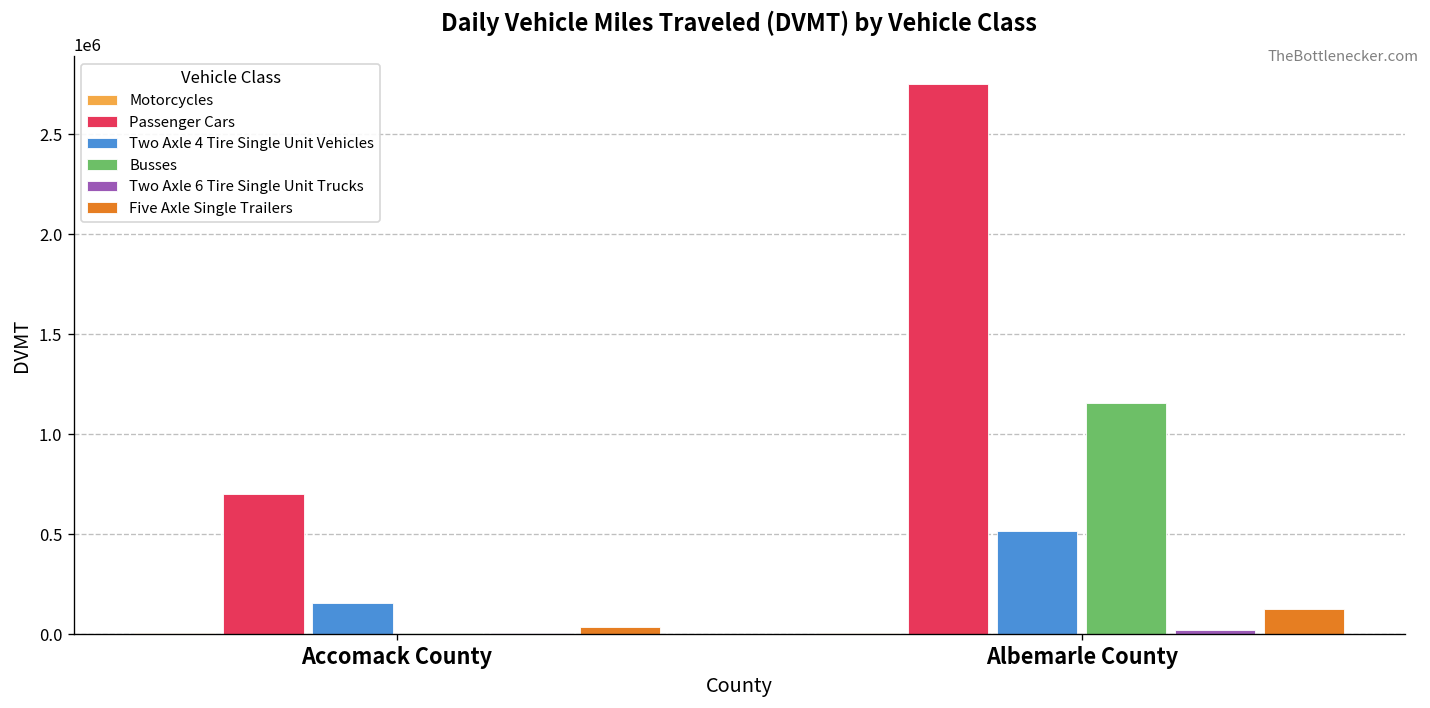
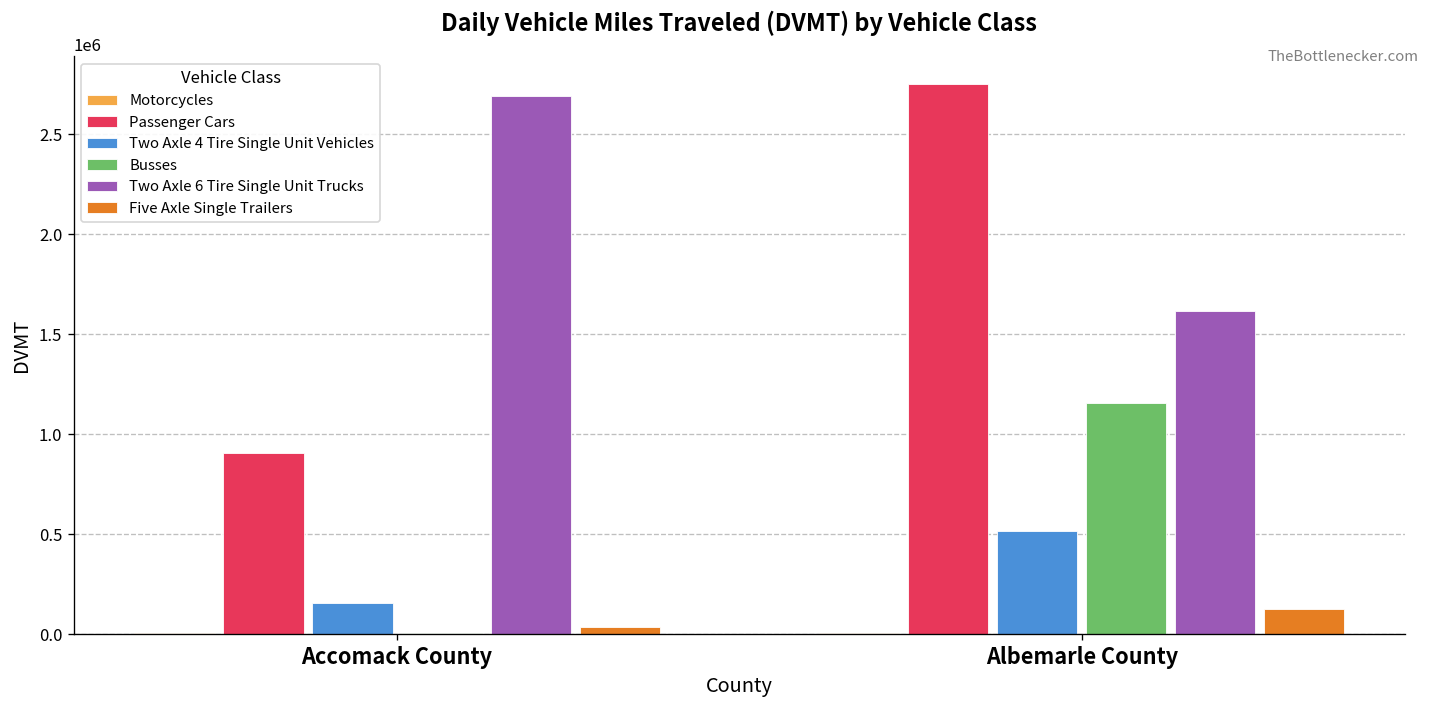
  {
    "Passenger Cars": {
-     "Accomack County": 700000,
+     "Accomack County": 900000,
      "Albemarle County": 2750000
    },
    "Two Axle 4 Tire Single Unit Vehicles": {
      "Accomack County": 160000,
      "Albemarle County": 510000
    },
    "Busses": {
      "Albemarle County": 1160000
    },
    "Two Axle 6 Tire Single Unit Trucks": {
-     "Accomack County": 10000,
-     "Albemarle County": 20000
+     "Accomack County": 2690000,
+     "Albemarle County": 1620000
    }
  }
